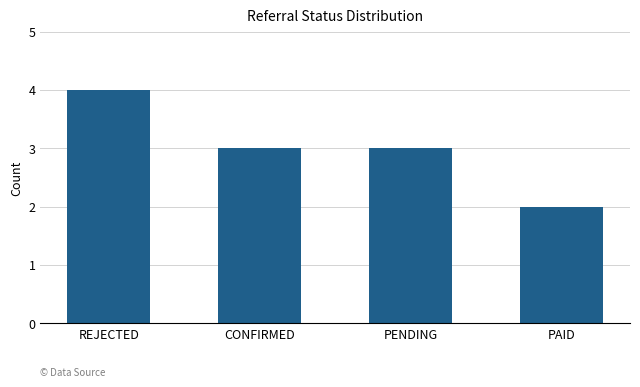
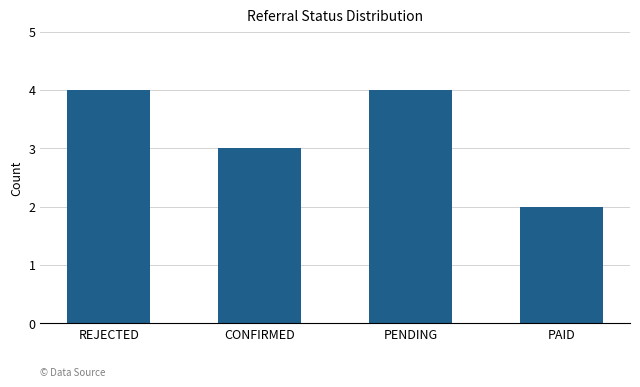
  {
    "REJECTED": 4,
    "CONFIRMED": 3,
-   "PENDING": 3,
+   "PENDING": 4,
    "PAID": 2
  }
